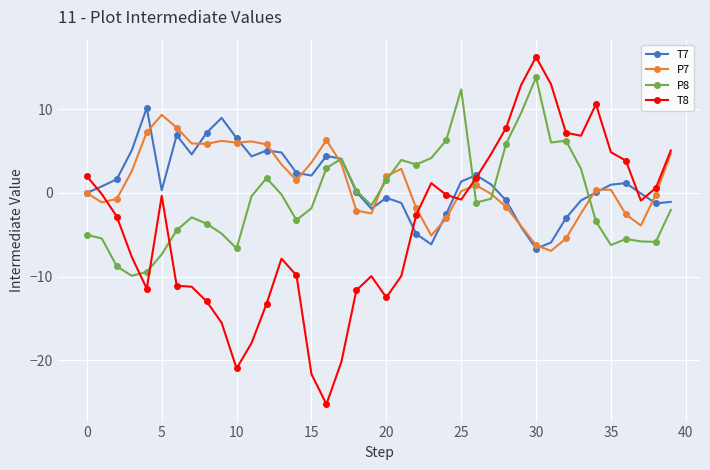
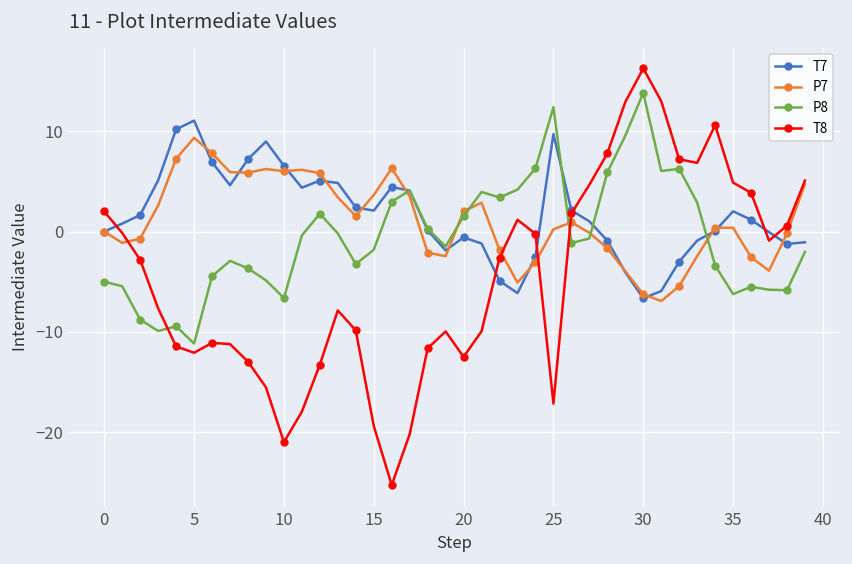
  {
    "T7": {
-     "5": 0,
+     "5": 11,
      "10": 7,
      "15": 2,
      "20": -1,
-     "25": 1,
+     "25": 10,
      "30": -7,
-     "35": 1
+     "35": 2
    },
    "P7": {
      "5": 9,
      "10": 6,
      "15": 4,
      "20": 2,
      "25": 0,
      "30": -6,
      "35": 0
    },
    "P8": {
      "0": -5,
-     "5": -7,
+     "5": -11,
      "10": -7,
      "15": -2,
      "20": 2,
      "25": 12,
      "30": 14,
      "35": -6
    },
    "T8": {
      "0": 2,
-     "5": 0,
+     "5": -12,
      "10": -21,
-     "15": -22,
+     "15": -19,
      "20": -13,
-     "25": -1,
+     "25": -17,
      "30": 16,
      "35": 5
    }
  }
